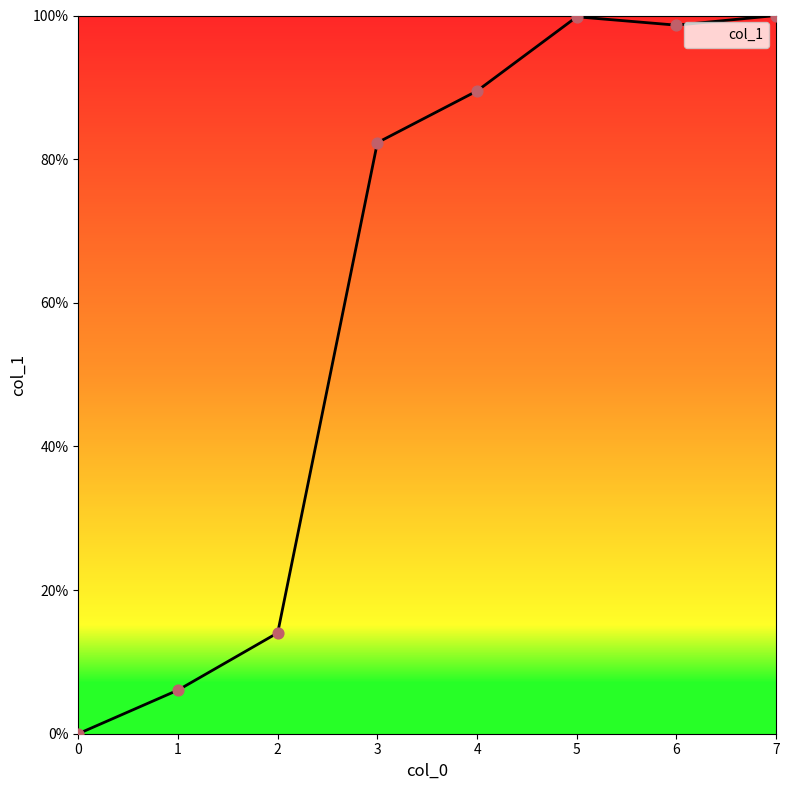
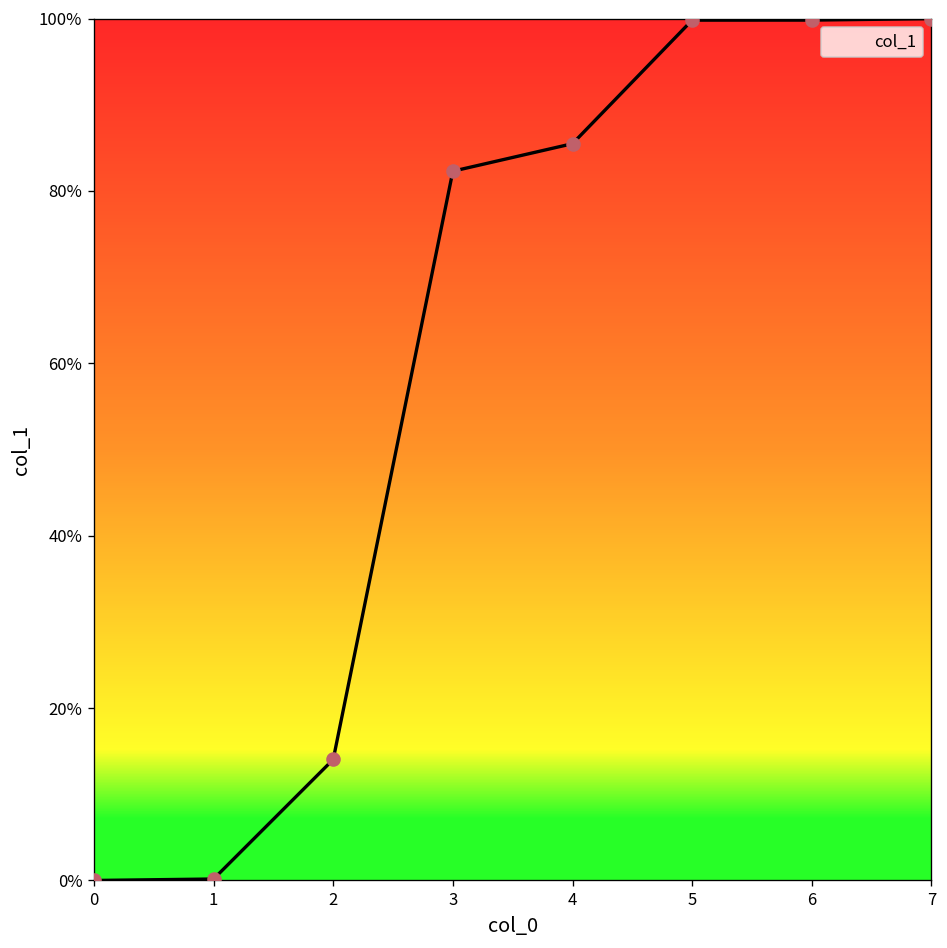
  {
    "0": "0%",
-   "1": "6%",
+   "1": "0%",
    "2": "14%",
    "3": "82%",
-   "4": "90%",
+   "4": "85%",
    "5": "100%",
-   "6": "99%",
+   "6": "100%",
    "7": "100%"
  }
